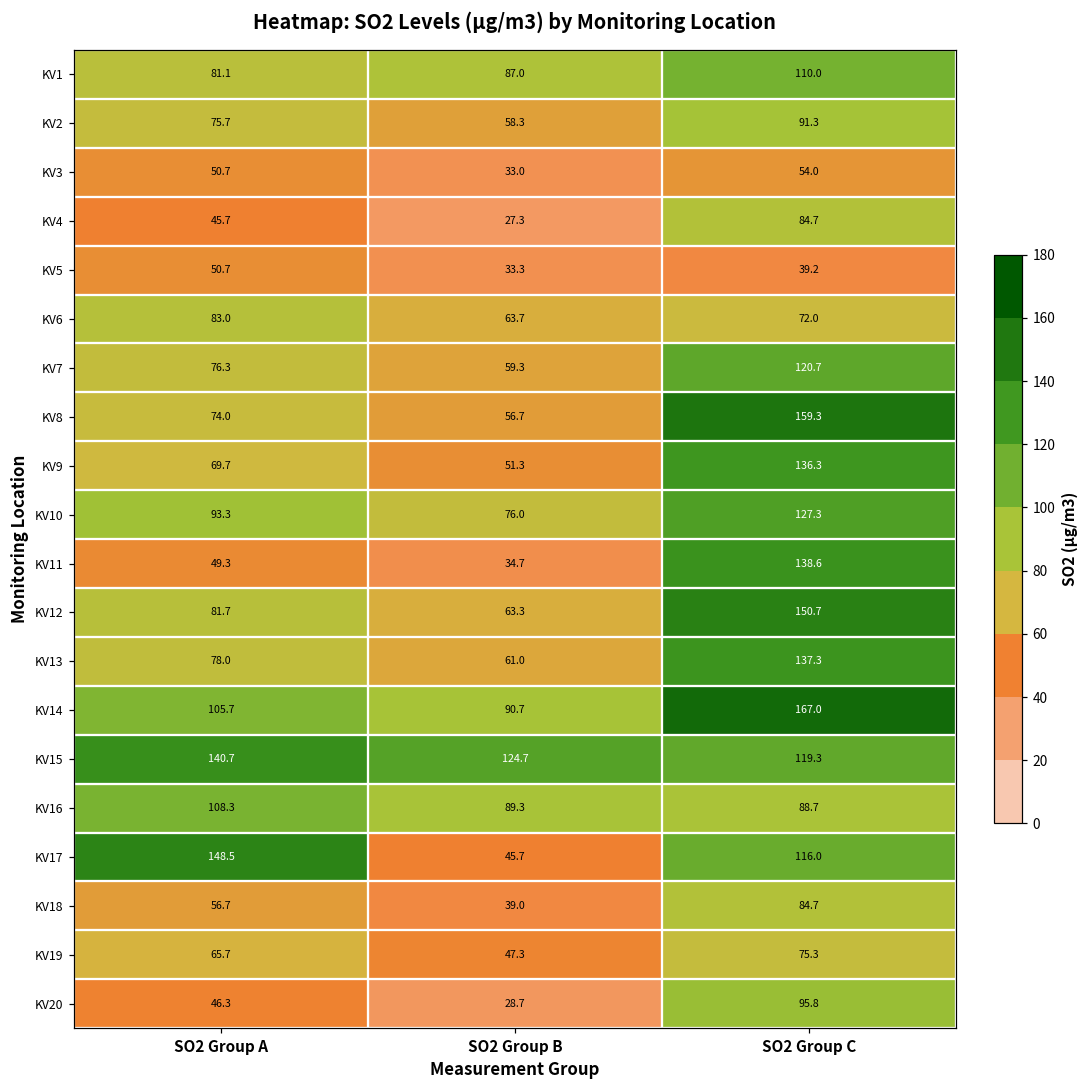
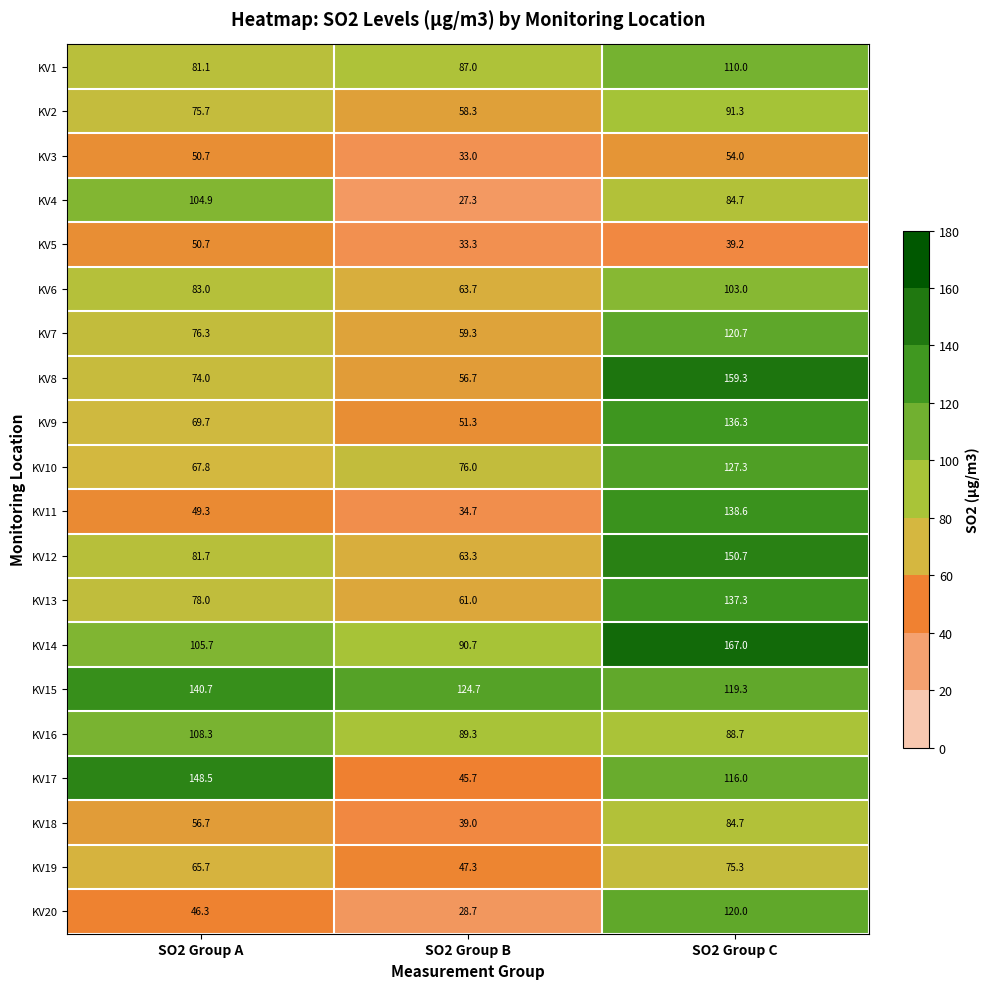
  {
    "KV1": {
      "SO2 Group A": 81.1,
      "SO2 Group B": 87.0,
      "SO2 Group C": 110.0
    },
    "KV2": {
      "SO2 Group A": 75.7,
      "SO2 Group B": 58.3,
      "SO2 Group C": 91.3
    },
    "KV3": {
      "SO2 Group A": 50.7,
      "SO2 Group B": 33.0,
      "SO2 Group C": 54.0
    },
    "KV4": {
-     "SO2 Group A": 45.7,
+     "SO2 Group A": 104.9,
      "SO2 Group B": 27.3,
      "SO2 Group C": 84.7
    },
    "KV5": {
      "SO2 Group A": 50.7,
      "SO2 Group B": 33.3,
      "SO2 Group C": 39.2
    },
    "KV6": {
      "SO2 Group A": 83.0,
      "SO2 Group B": 63.7,
-     "SO2 Group C": 72.0
+     "SO2 Group C": 103.0
    },
    "KV7": {
      "SO2 Group A": 76.3,
      "SO2 Group B": 59.3,
      "SO2 Group C": 120.7
    },
    "KV8": {
      "SO2 Group A": 74.0,
      "SO2 Group B": 56.7,
      "SO2 Group C": 159.3
    },
    "KV9": {
      "SO2 Group A": 69.7,
      "SO2 Group B": 51.3,
      "SO2 Group C": 136.3
    },
    "KV10": {
-     "SO2 Group A": 93.3,
+     "SO2 Group A": 67.8,
      "SO2 Group B": 76.0,
      "SO2 Group C": 127.3
    },
    "KV11": {
      "SO2 Group A": 49.3,
      "SO2 Group B": 34.7,
      "SO2 Group C": 138.6
    },
    "KV12": {
      "SO2 Group A": 81.7,
      "SO2 Group B": 63.3,
      "SO2 Group C": 150.7
    },
    "KV13": {
      "SO2 Group A": 78.0,
      "SO2 Group B": 61.0,
      "SO2 Group C": 137.3
    },
    "KV14": {
      "SO2 Group A": 105.7,
      "SO2 Group B": 90.7,
      "SO2 Group C": 167.0
    },
    "KV15": {
      "SO2 Group A": 140.7,
      "SO2 Group B": 124.7,
      "SO2 Group C": 119.3
    },
    "KV16": {
      "SO2 Group A": 108.3,
      "SO2 Group B": 89.3,
      "SO2 Group C": 88.7
    },
    "KV17": {
      "SO2 Group A": 148.5,
      "SO2 Group B": 45.7,
      "SO2 Group C": 116.0
    },
    "KV18": {
      "SO2 Group A": 56.7,
      "SO2 Group B": 39.0,
      "SO2 Group C": 84.7
    },
    "KV19": {
      "SO2 Group A": 65.7,
      "SO2 Group B": 47.3,
      "SO2 Group C": 75.3
    },
    "KV20": {
      "SO2 Group A": 46.3,
      "SO2 Group B": 28.7,
-     "SO2 Group C": 95.8
+     "SO2 Group C": 120.0
    }
  }
